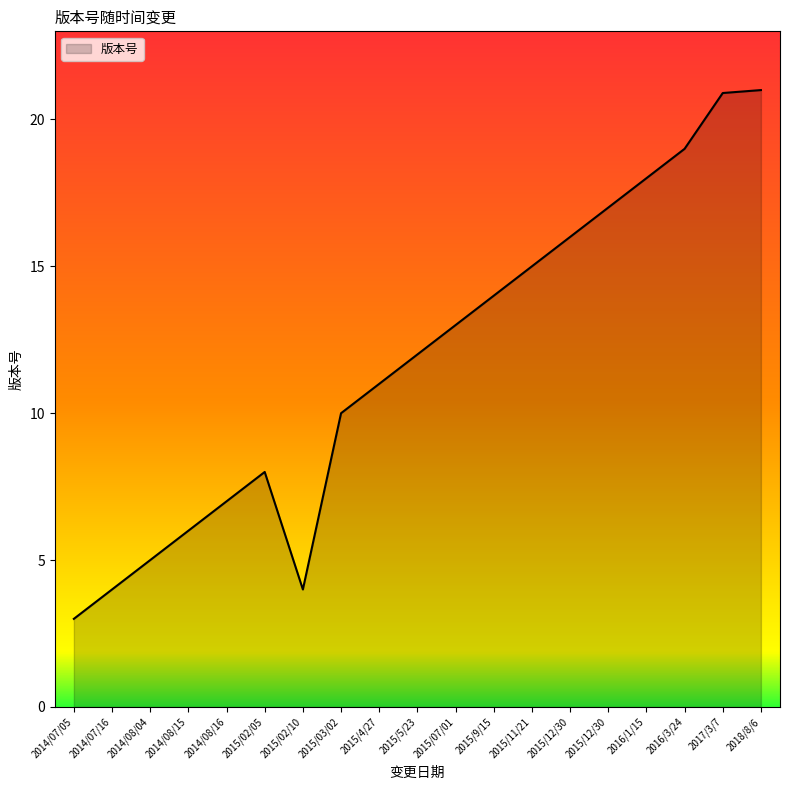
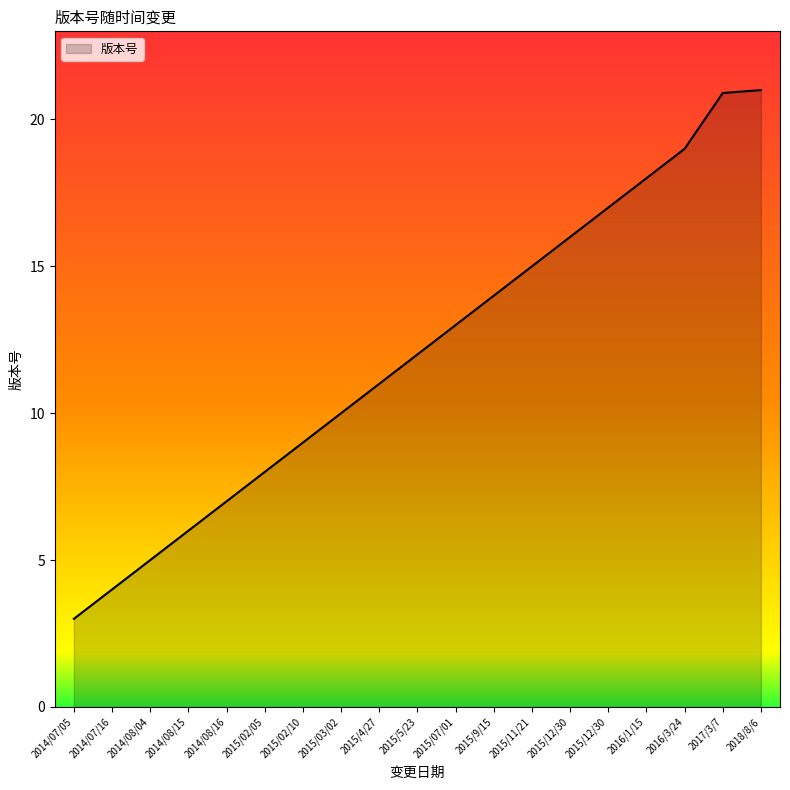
  {
    "2014/07/05": 3,
    "2014/07/16": 4,
    "2014/08/04": 5,
    "2014/08/15": 6,
    "2014/08/16": 7,
    "2015/02/05": 8,
-   "2015/02/10": 4,
+   "2015/02/10": 9,
    "2015/03/02": 10,
    "2015/4/27": 11,
    "2015/5/23": 12,
    "2015/07/01": 13,
    "2015/9/15": 14,
    "2015/11/21": 15,
    "2016/1/15": 18,
    "2016/3/24": 19,
    "2017/3/7": 20.9,
    "2018/8/6": 21
  }
